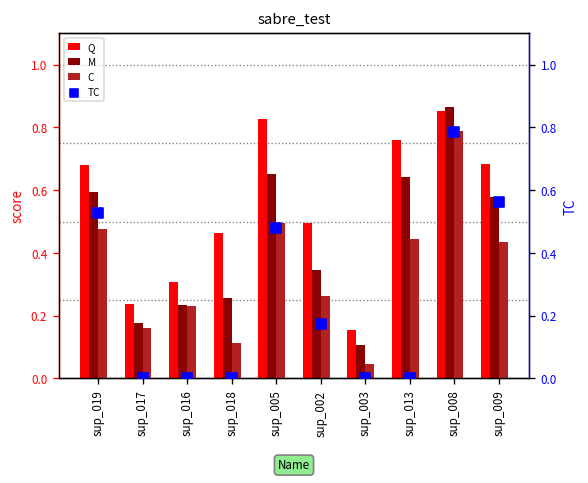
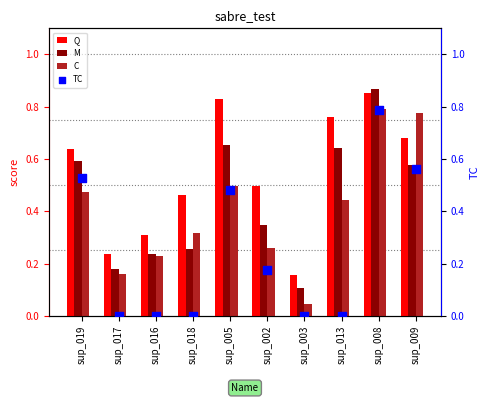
  {
    "Q": {
-     "sup_019": 0.68,
+     "sup_019": 0.64,
      "sup_017": 0.24,
      "sup_016": 0.31,
      "sup_018": 0.46,
      "sup_005": 0.83,
      "sup_002": 0.50,
      "sup_003": 0.16,
      "sup_013": 0.76,
      "sup_008": 0.85,
      "sup_009": 0.68
    },
    "M": {
      "sup_019": 0.59,
      "sup_017": 0.18,
      "sup_016": 0.24,
      "sup_018": 0.26,
      "sup_005": 0.65,
      "sup_002": 0.35,
      "sup_003": 0.11,
      "sup_013": 0.64,
      "sup_008": 0.87,
      "sup_009": 0.58
    },
    "C": {
      "sup_019": 0.48,
      "sup_017": 0.16,
      "sup_016": 0.23,
-     "sup_018": 0.11,
+     "sup_018": 0.32,
      "sup_005": 0.50,
      "sup_002": 0.26,
      "sup_003": 0.04,
      "sup_013": 0.44,
      "sup_008": 0.79,
-     "sup_009": 0.44
+     "sup_009": 0.78
    }
  }
